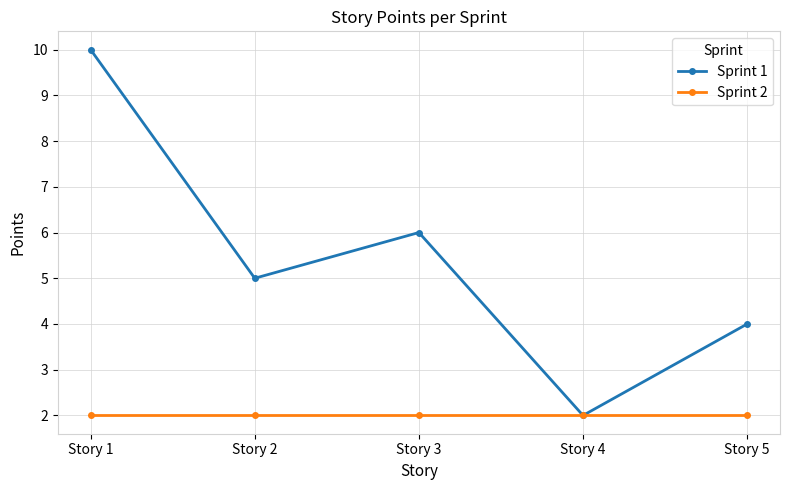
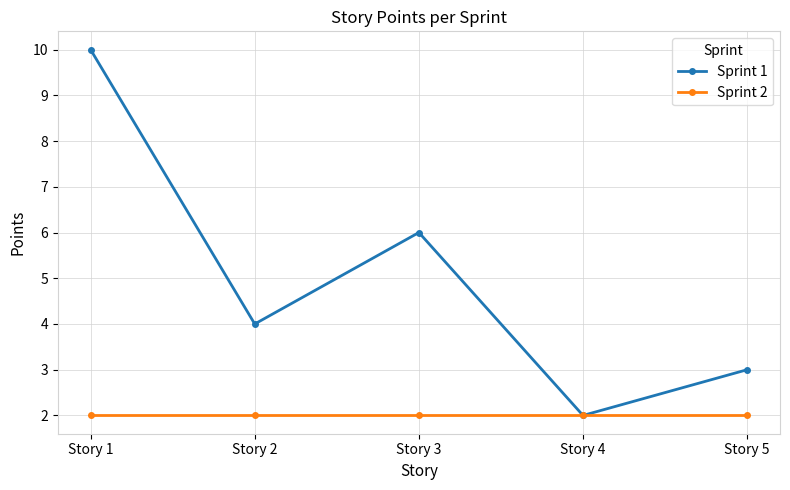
  {
    "Sprint 1": {
      "Story 1": 10,
-     "Story 2": 5,
+     "Story 2": 4,
      "Story 3": 6,
-     "Story 5": 4
+     "Story 5": 3
    },
    "Sprint 2": {
      "Story 1": 2,
      "Story 2": 2,
      "Story 3": 2,
      "Story 5": 2
    }
  }
